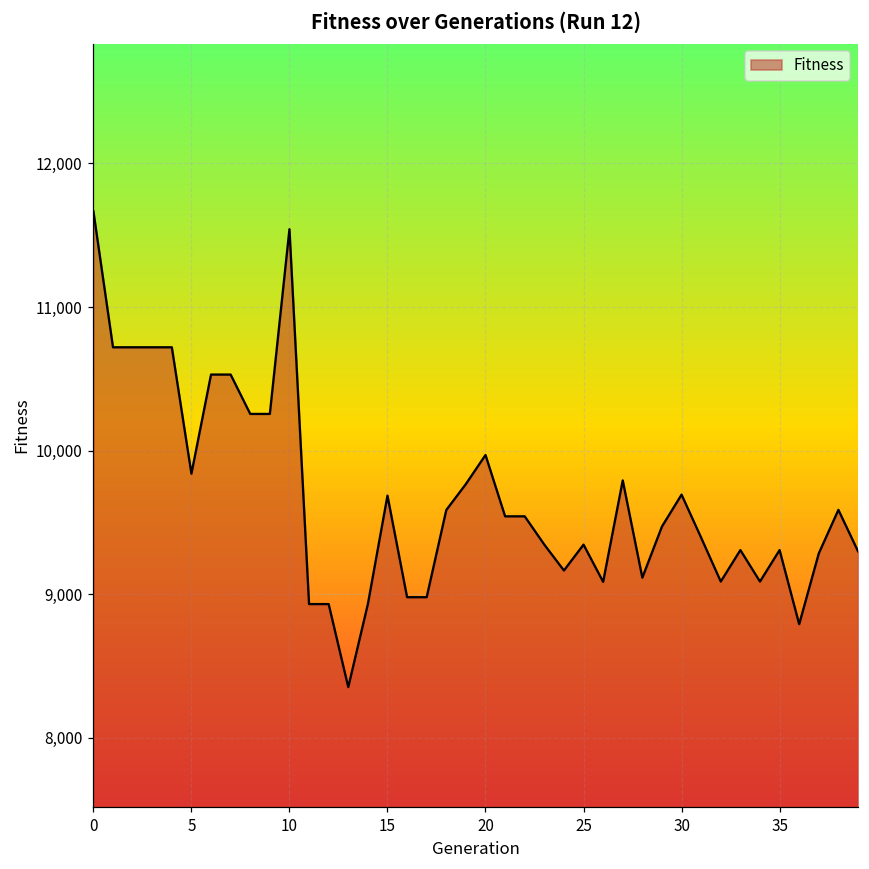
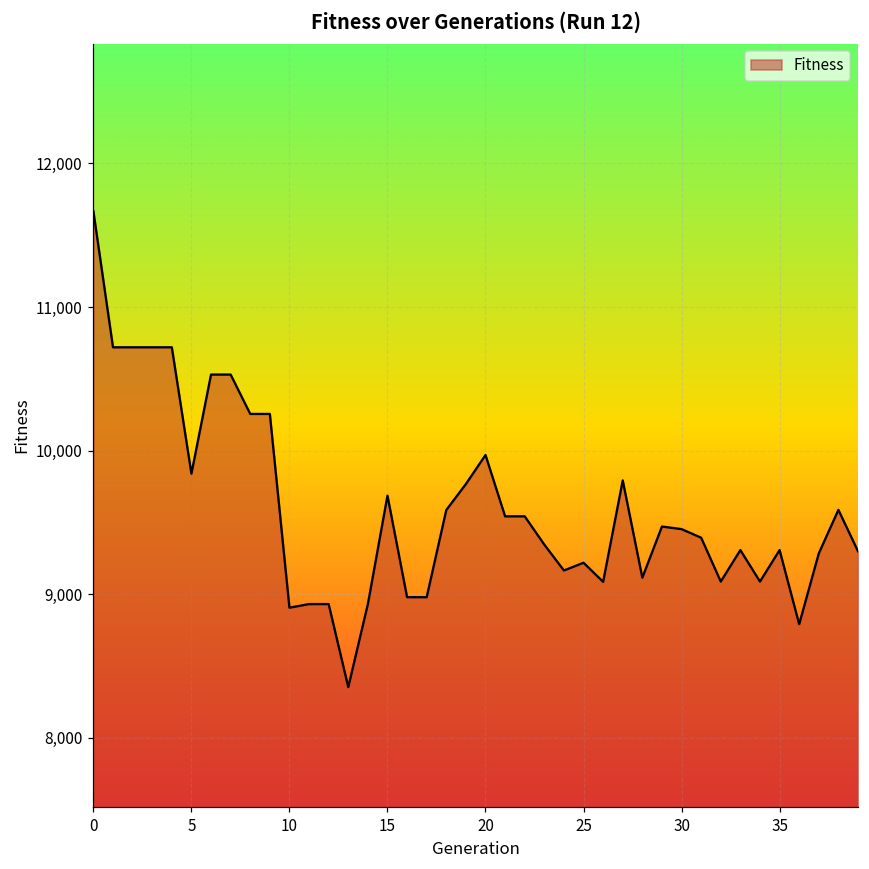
  {
    "0": "11,670",
    "5": "9,840",
-   "10": "11,540",
+   "10": "8,910",
    "15": "9,690",
    "20": "9,970",
-   "25": "9,350",
-   "30": "9,690",
+   "25": "9,220",
+   "30": "9,450",
    "35": "9,310"
  }
